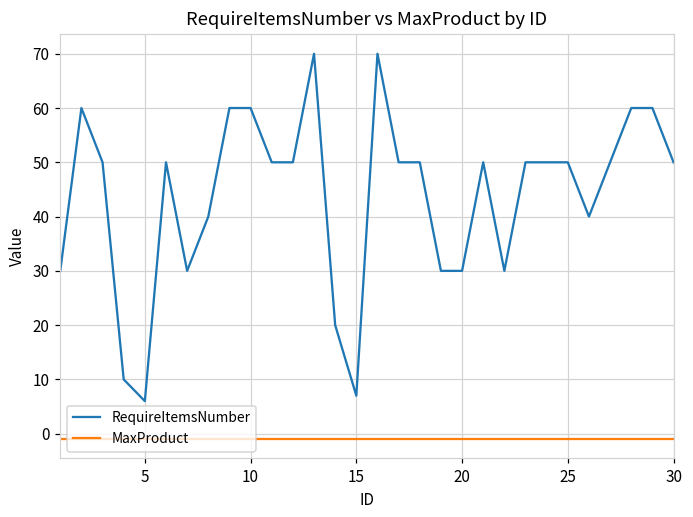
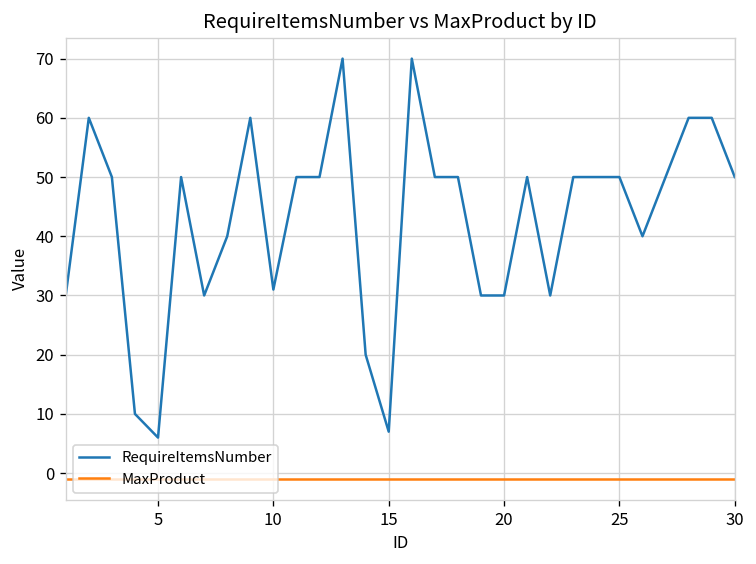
  {
    "RequireItemsNumber": {
      "5": 6,
-     "10": 60,
+     "10": 31,
      "15": 7,
      "20": 30,
      "25": 50,
      "30": 50
    },
    "MaxProduct": {
      "15": -1,
      "20": -1,
      "25": -1,
      "30": -1
    }
  }
